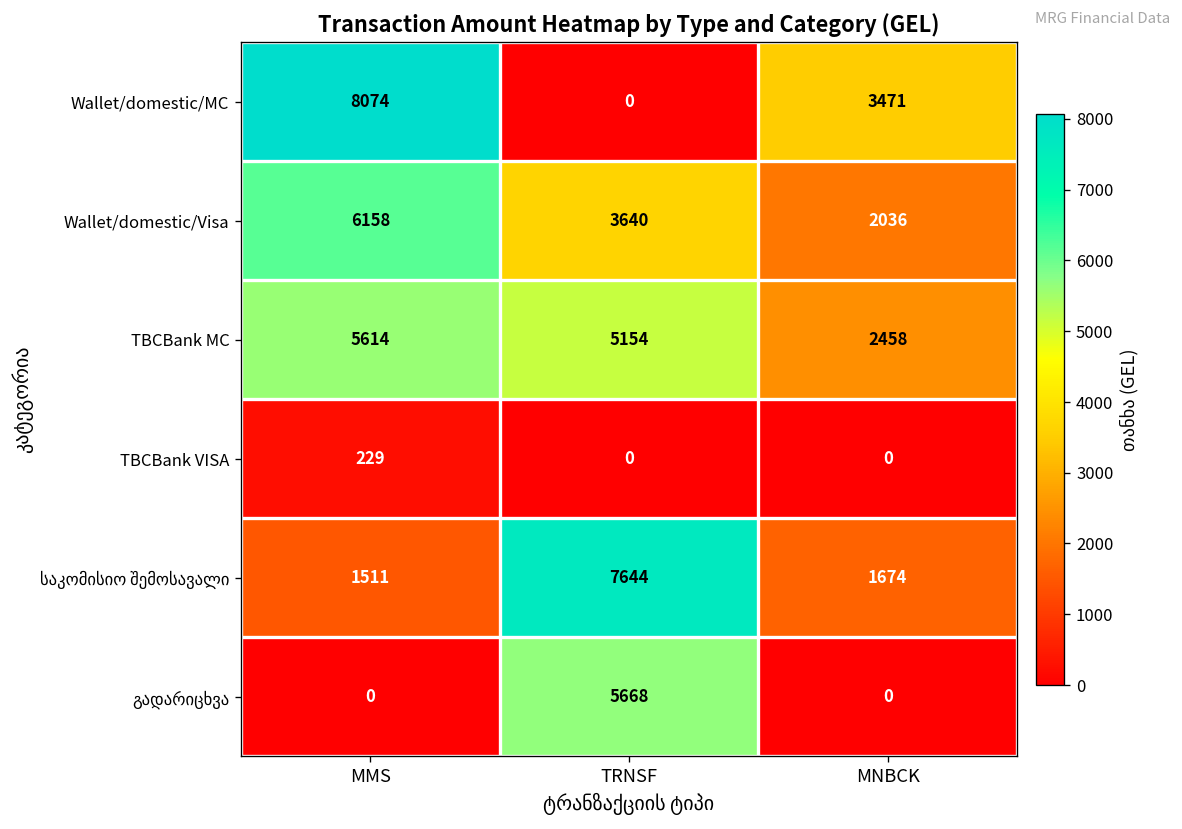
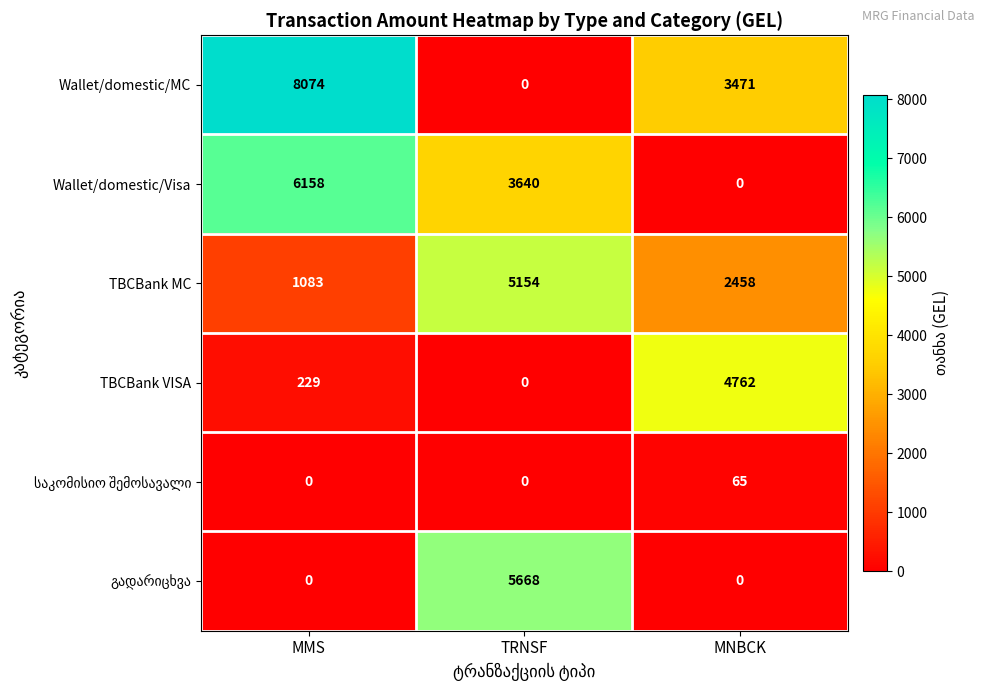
  {
    "Wallet/domestic/MC": {
      "MMS": 8074,
      "TRNSF": 0,
      "MNBCK": 3471
    },
    "Wallet/domestic/Visa": {
      "MMS": 6158,
      "TRNSF": 3640,
-     "MNBCK": 2036
+     "MNBCK": 0
    },
    "TBCBank MC": {
-     "MMS": 5614,
+     "MMS": 1083,
      "TRNSF": 5154,
      "MNBCK": 2458
    },
    "TBCBank VISA": {
      "MMS": 229,
      "TRNSF": 0,
-     "MNBCK": 0
+     "MNBCK": 4762
    },
    "საკომისიო შემოსავალი": {
-     "MMS": 1511,
-     "TRNSF": 7644,
-     "MNBCK": 1674
+     "MMS": 0,
+     "TRNSF": 0,
+     "MNBCK": 65
    },
    "გადარიცხვა": {
      "MMS": 0,
      "TRNSF": 5668,
      "MNBCK": 0
    }
  }
